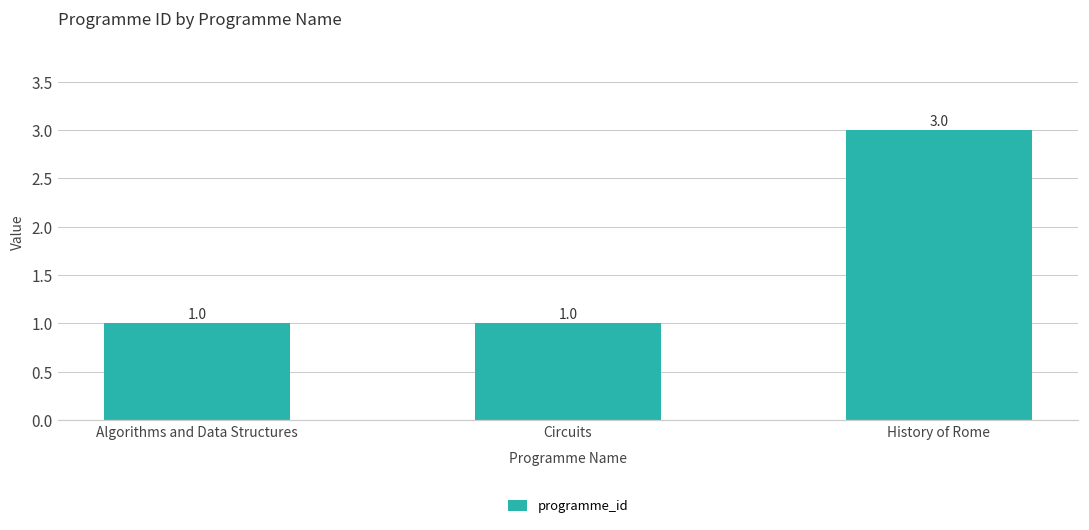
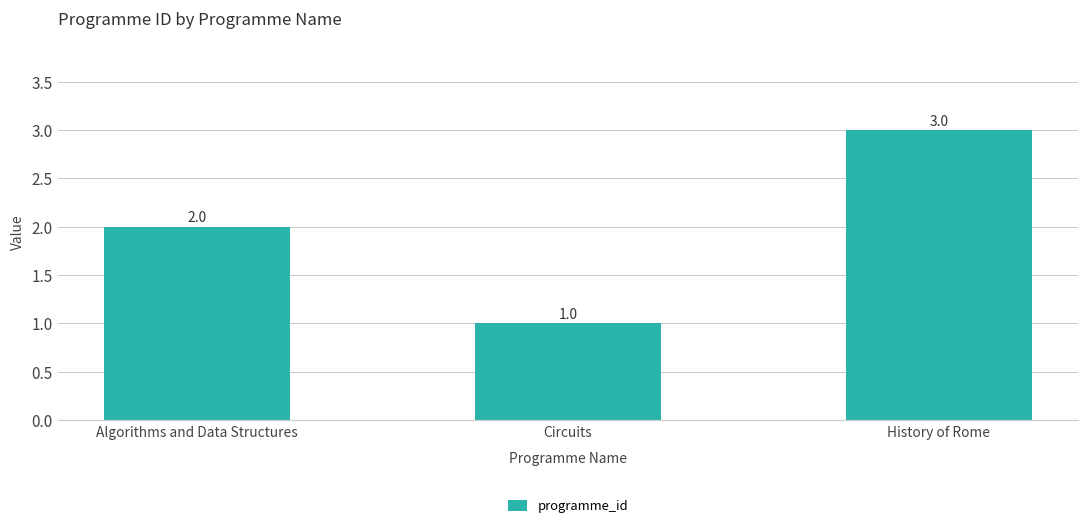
  {
-   "Algorithms and Data Structures": 1.0,
+   "Algorithms and Data Structures": 2.0,
    "Circuits": 1.0,
    "History of Rome": 3.0
  }
